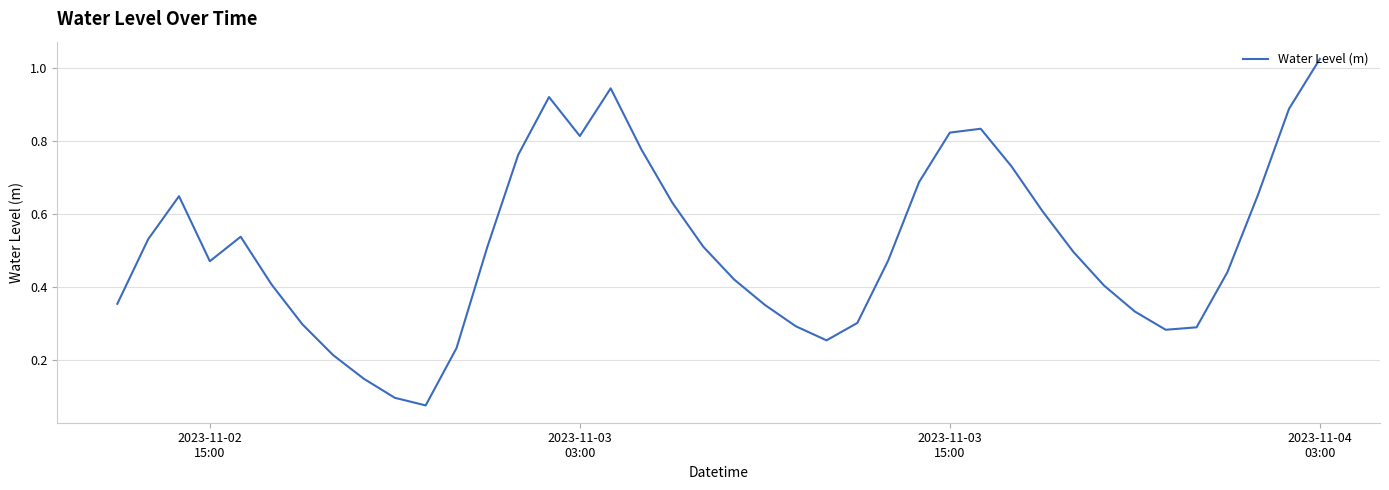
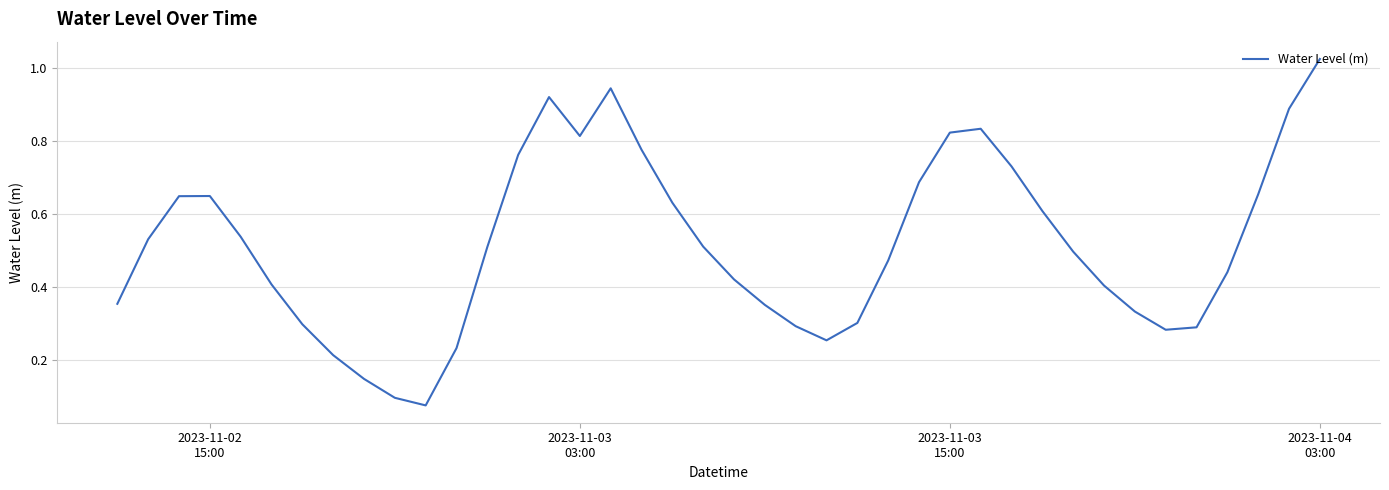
  {
-   "2023-11-02 15:00": 0.47,
+   "2023-11-02 15:00": 0.65,
    "2023-11-03 03:00": 0.81,
    "2023-11-03 15:00": 0.82,
    "2023-11-04 03:00": 1.03
  }
